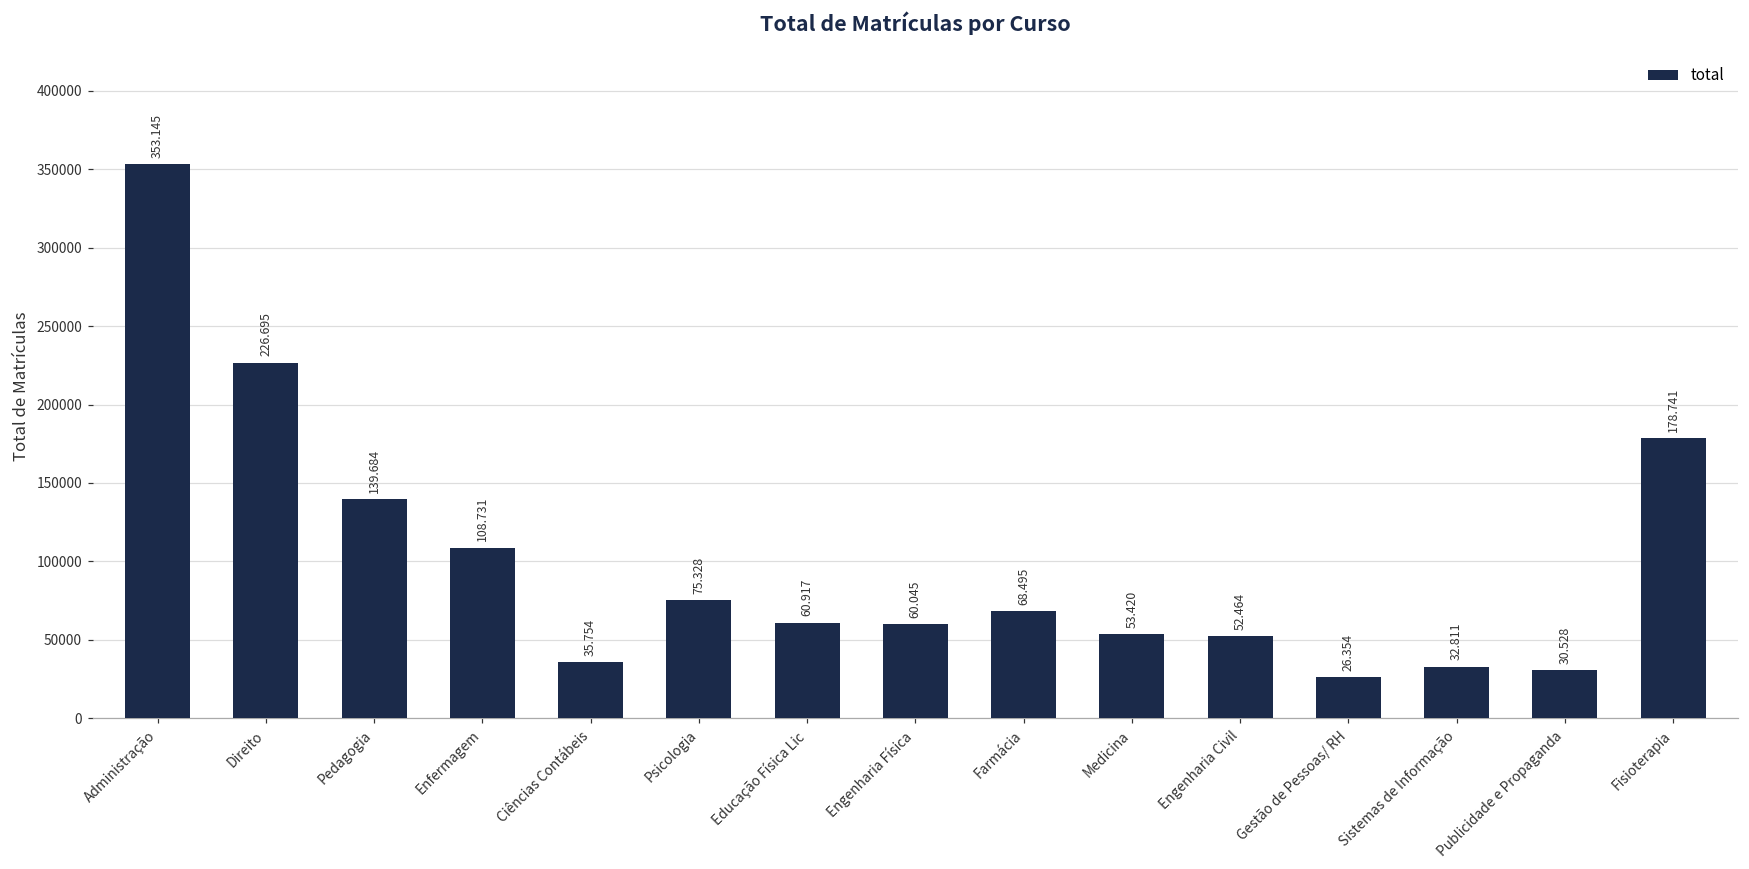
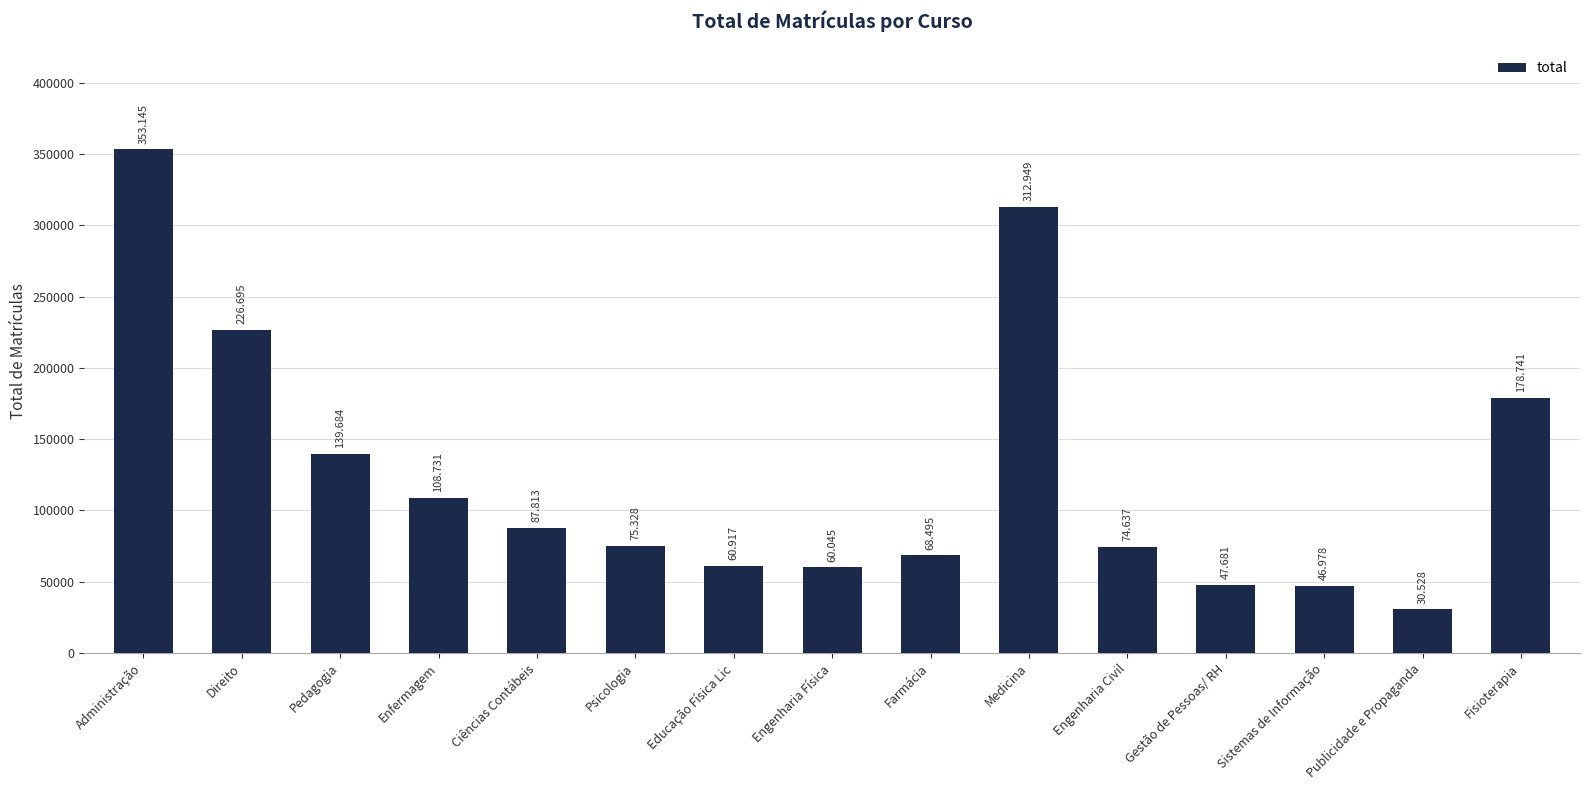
  {
-   "Ciências Contábeis": 35.754,
-   "Medicina": 53.420,
-   "Engenharia Civil": 52.464,
-   "Gestão de Pessoas/ RH": 26.354,
-   "Sistemas de Informação": 32.811
+   "Ciências Contábeis": 87.813,
+   "Medicina": 312.949,
+   "Engenharia Civil": 74.637,
+   "Gestão de Pessoas/ RH": 47.681,
+   "Sistemas de Informação": 46.978
  }
